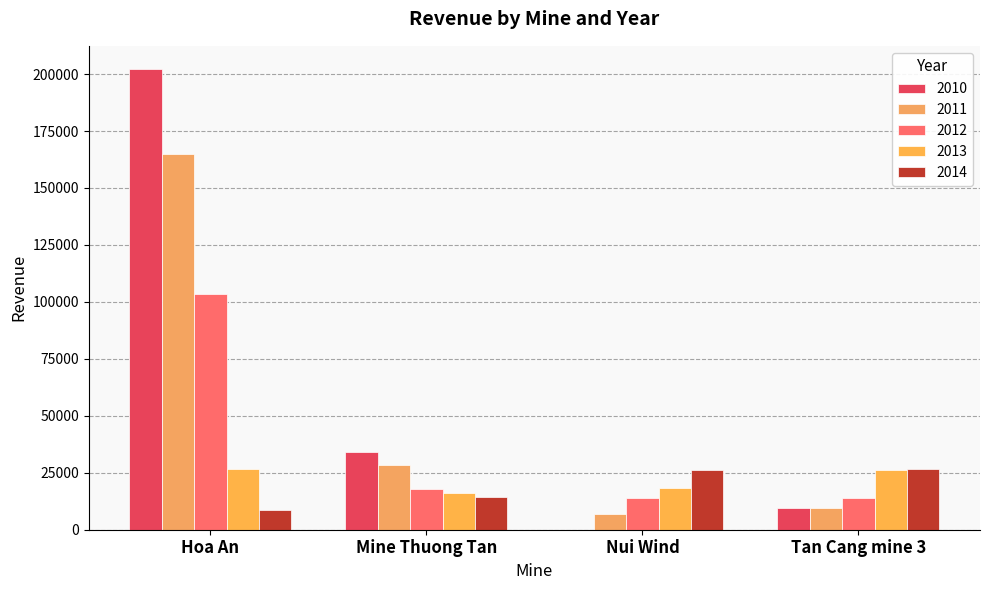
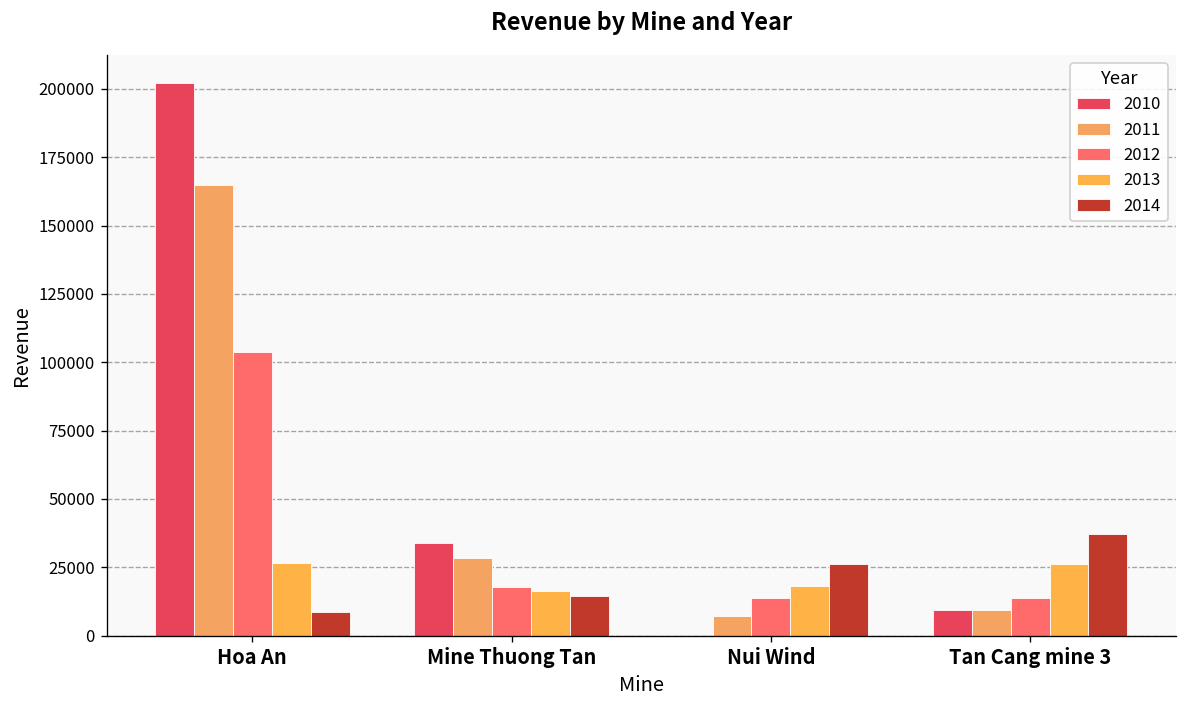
  {
    "2014": {
      "Hoa An": 9000,
      "Mine Thuong Tan": 14000,
      "Nui Wind": 26000,
-     "Tan Cang mine 3": 27000
+     "Tan Cang mine 3": 37000
    }
  }
